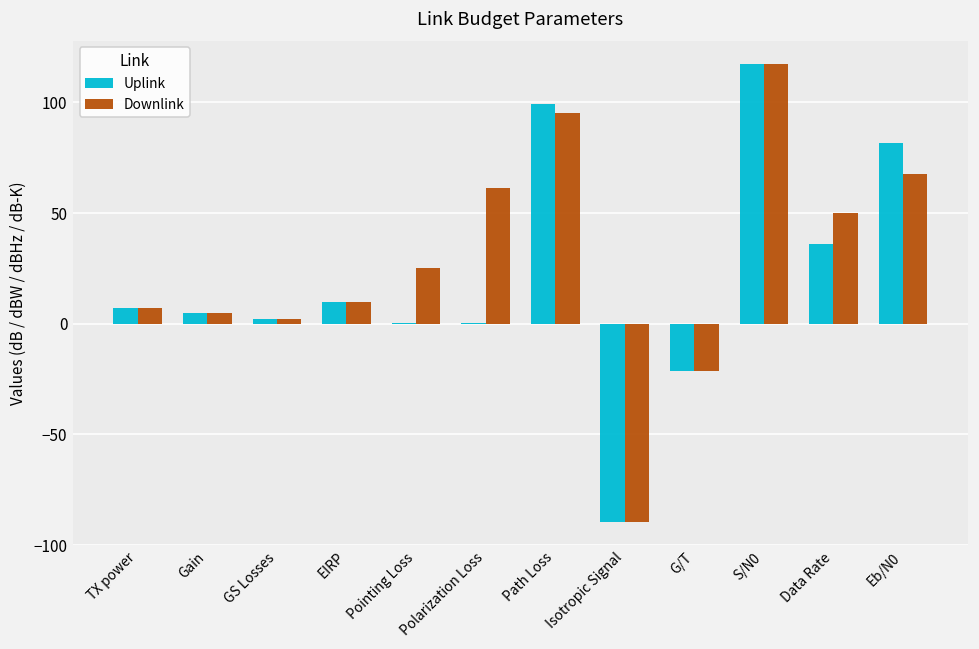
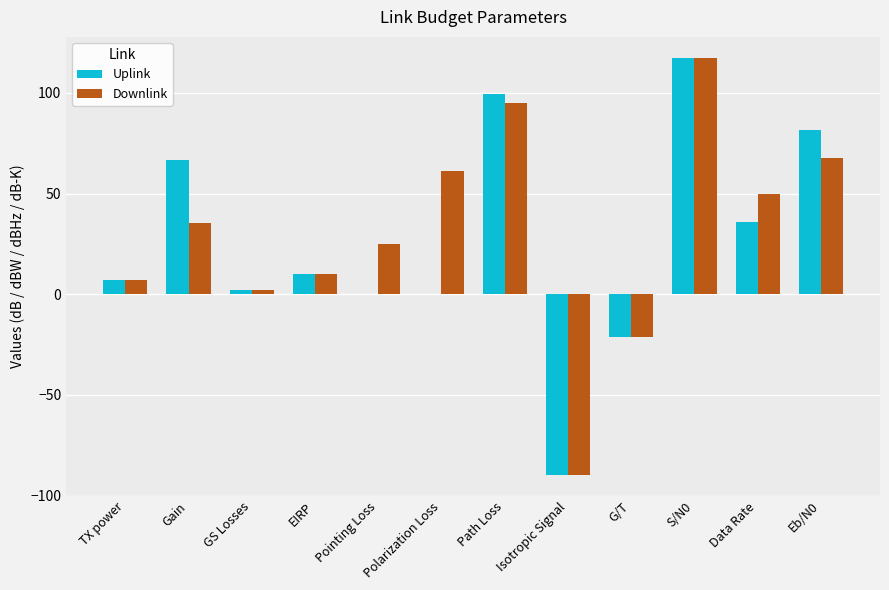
  {
    "Uplink": {
      "TX power": 7,
-     "Gain": 5,
+     "Gain": 67,
      "GS Losses": 2,
      "EIRP": 10,
      "Path Loss": 99,
      "Isotropic Signal": -90,
      "G/T": -21,
      "S/N0": 118,
      "Data Rate": 36,
      "Eb/N0": 81
    },
    "Downlink": {
      "TX power": 7,
-     "Gain": 5,
+     "Gain": 35,
      "GS Losses": 2,
      "EIRP": 10,
      "Pointing Loss": 25,
      "Polarization Loss": 61,
      "Path Loss": 95,
      "Isotropic Signal": -90,
      "G/T": -21,
      "S/N0": 118,
      "Data Rate": 50,
      "Eb/N0": 68
    }
  }
